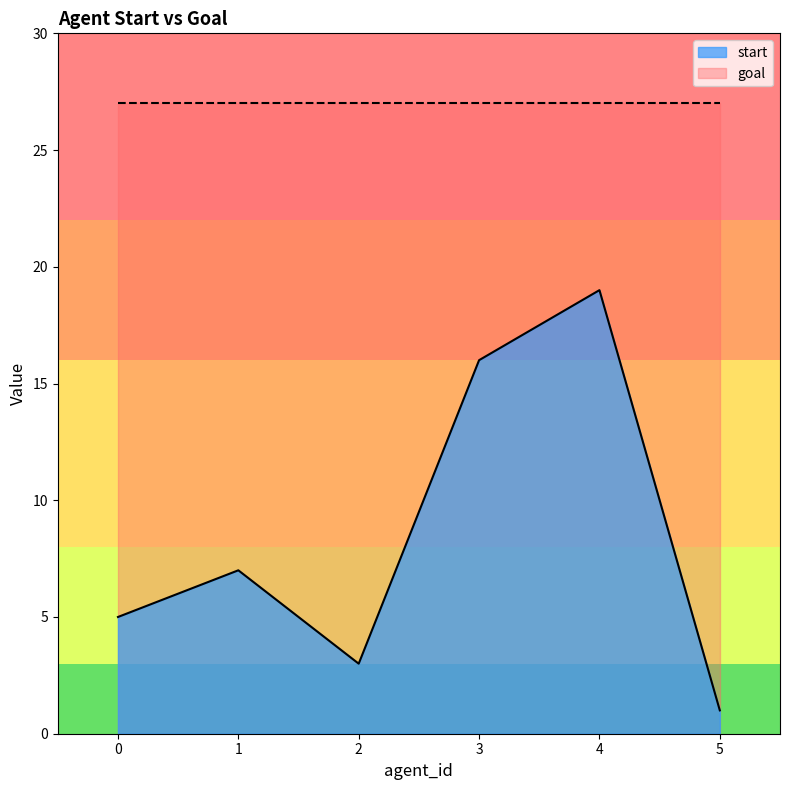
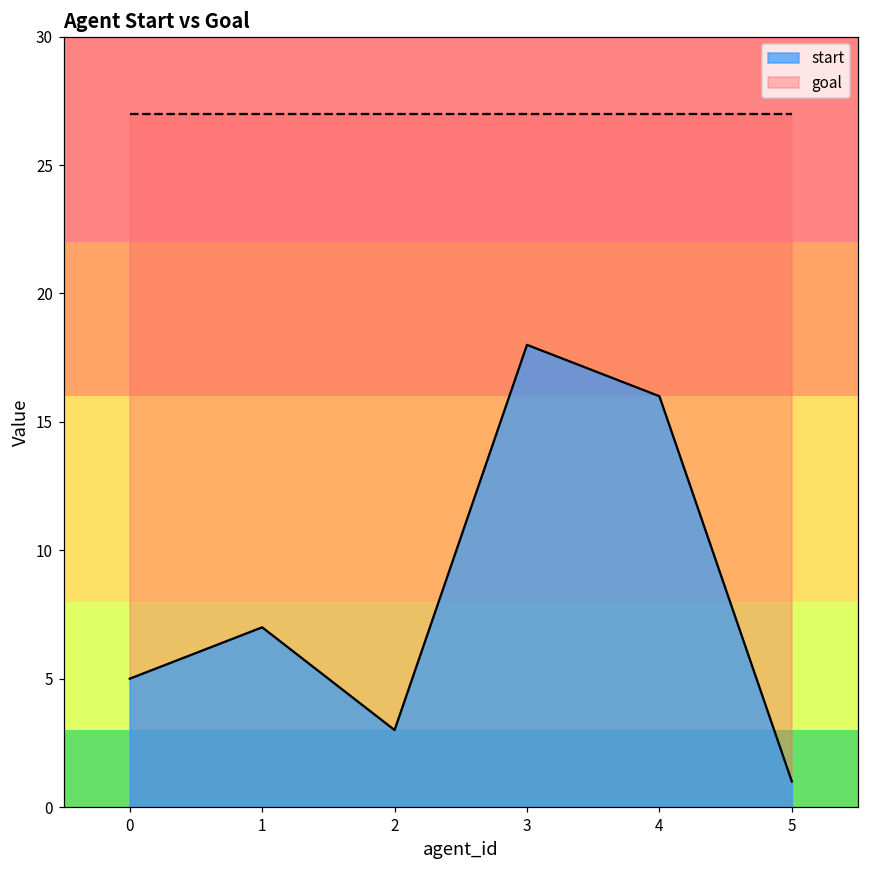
  {
    "start": {
      "0": 5,
      "1": 7,
      "2": 3,
-     "3": 16,
-     "4": 19,
+     "3": 18,
+     "4": 16,
      "5": 1
    },
    "goal": {
      "0": 27,
      "1": 27,
      "2": 27,
      "3": 27,
      "4": 27,
      "5": 27
    }
  }
